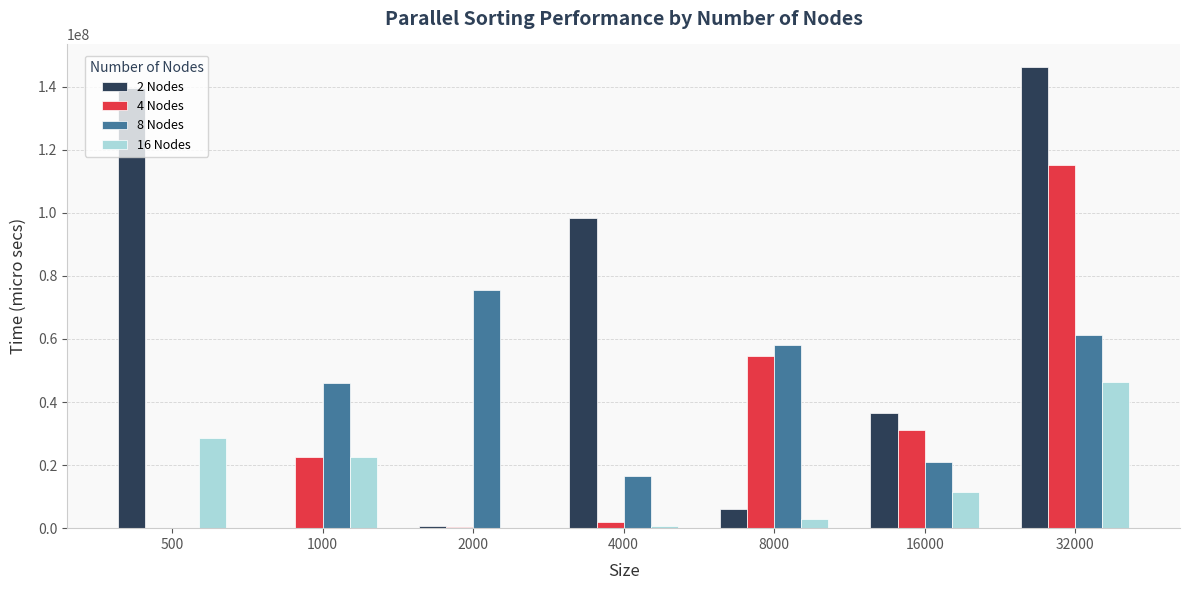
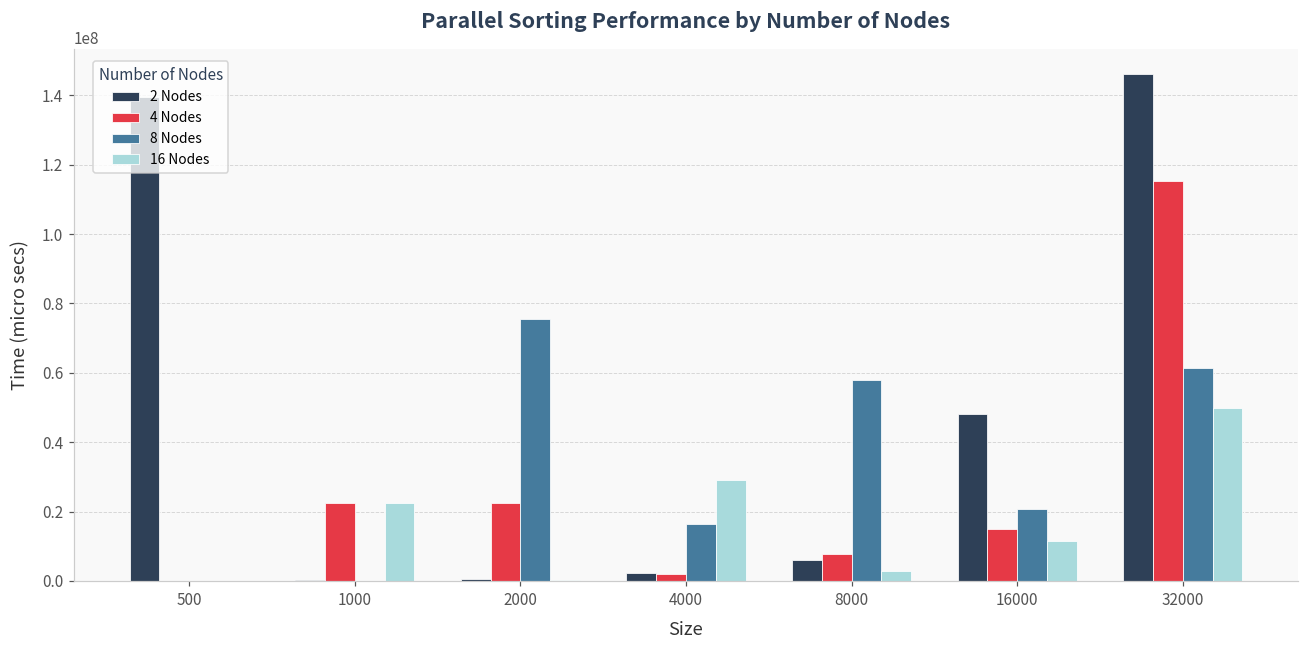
  {
    "2 Nodes": {
-     "4000": 98000000,
+     "4000": 2000000,
      "8000": 6000000,
-     "16000": 37000000,
+     "16000": 48000000,
      "32000": 146000000
    },
    "4 Nodes": {
      "1000": 23000000,
-     "2000": 0,
+     "2000": 22000000,
      "4000": 2000000,
-     "8000": 54000000,
-     "16000": 31000000,
+     "8000": 8000000,
+     "16000": 15000000,
      "32000": 115000000
    },
    "8 Nodes": {
-     "1000": 46000000,
+     "1000": 0,
      "2000": 76000000,
      "4000": 16000000,
      "8000": 58000000,
      "16000": 21000000,
      "32000": 61000000
    },
    "16 Nodes": {
-     "500": 28000000,
+     "500": 0,
      "1000": 22000000,
-     "4000": 1000000,
+     "4000": 29000000,
      "8000": 3000000,
      "16000": 12000000,
-     "32000": 46000000
+     "32000": 50000000
    }
  }
